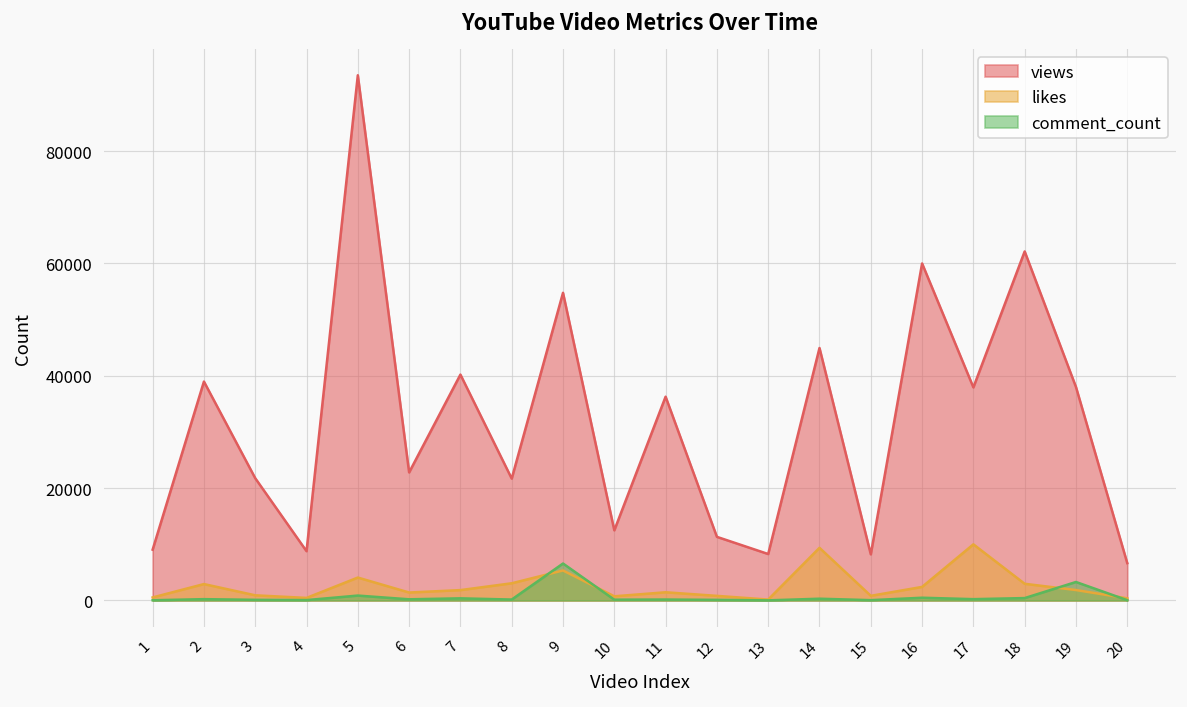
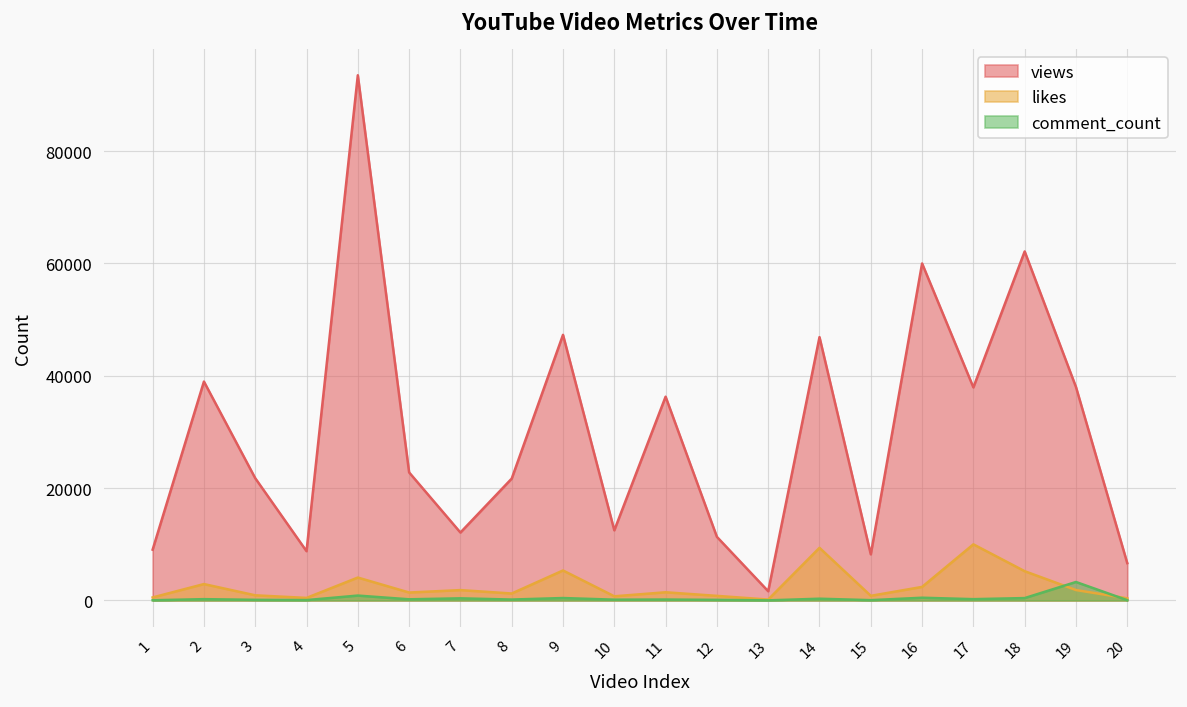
  {
    "views": {
      "1": 9000,
      "2": 39000,
      "3": 22000,
      "4": 9000,
      "5": 93000,
      "6": 23000,
-     "7": 40000,
+     "7": 12000,
      "8": 22000,
-     "9": 55000,
+     "9": 47000,
      "10": 12000,
      "11": 36000,
      "12": 11000,
-     "13": 8000,
-     "14": 45000,
+     "13": 2000,
+     "14": 47000,
      "15": 8000,
      "16": 60000,
      "17": 38000,
      "18": 62000,
      "19": 38000,
      "20": 7000
    },
    "likes": {
      "2": 3000,
      "3": 1000,
      "5": 4000,
      "6": 1000,
      "7": 2000,
-     "8": 3000,
+     "8": 1000,
      "9": 5000,
      "10": 1000,
      "11": 1000,
      "12": 1000,
      "14": 9000,
      "15": 1000,
      "16": 2000,
      "17": 10000,
-     "18": 3000,
+     "18": 5000,
      "19": 2000
    },
    "comment_count": {
      "2": 0,
      "3": 0,
      "5": 1000,
      "6": 0,
      "7": 0,
      "8": 0,
-     "9": 7000,
+     "9": 0,
      "10": 0,
      "11": 0,
      "12": 0,
      "14": 0,
      "15": 0,
      "16": 0,
      "17": 0,
      "18": 0,
      "19": 3000
    }
  }
